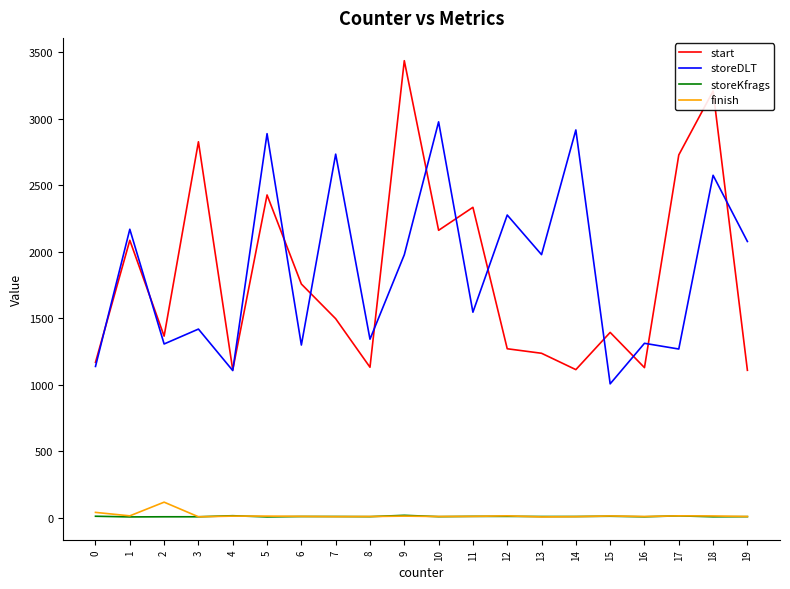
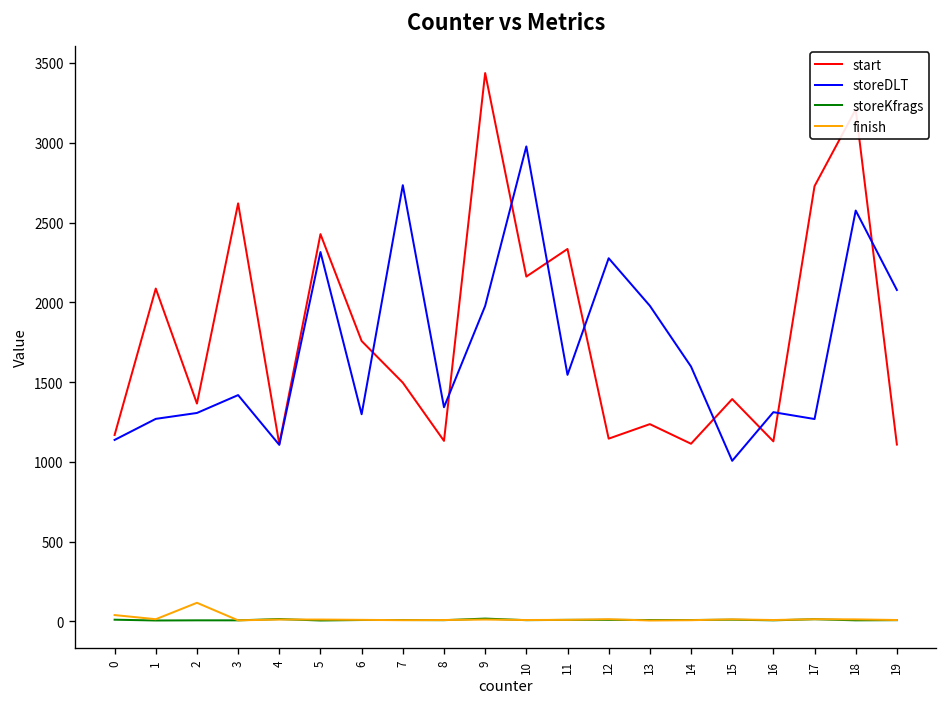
  {
    "start": {
      "0": 1170,
      "1": 2090,
      "2": 1370,
-     "3": 2830,
+     "3": 2620,
      "5": 2430,
      "6": 1760,
      "7": 1500,
      "8": 1130,
      "9": 3440,
      "10": 2160,
      "11": 2330,
-     "12": 1270,
+     "12": 1150,
      "13": 1240,
      "14": 1110,
      "15": 1390,
      "16": 1130,
      "17": 2730,
      "19": 1110
    },
    "storeDLT": {
      "0": 1140,
-     "1": 2170,
+     "1": 1270,
      "2": 1310,
      "3": 1420,
-     "5": 2890,
+     "5": 2320,
      "6": 1300,
      "7": 2730,
      "8": 1340,
      "9": 1980,
      "10": 2980,
      "11": 1550,
      "12": 2280,
      "13": 1980,
-     "14": 2920,
+     "14": 1600,
      "15": 1010,
      "16": 1310,
      "17": 1270,
      "18": 2580,
      "19": 2080
    },
    "storeKfrags": {
      "0": 10,
      "2": 10
    },
    "finish": {
      "0": 40,
      "2": 120
    }
  }
